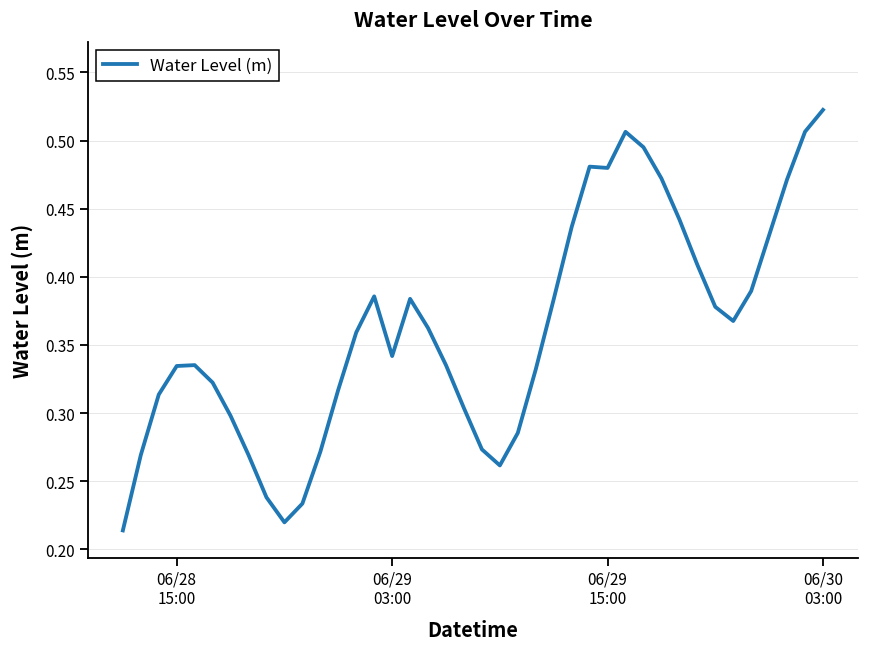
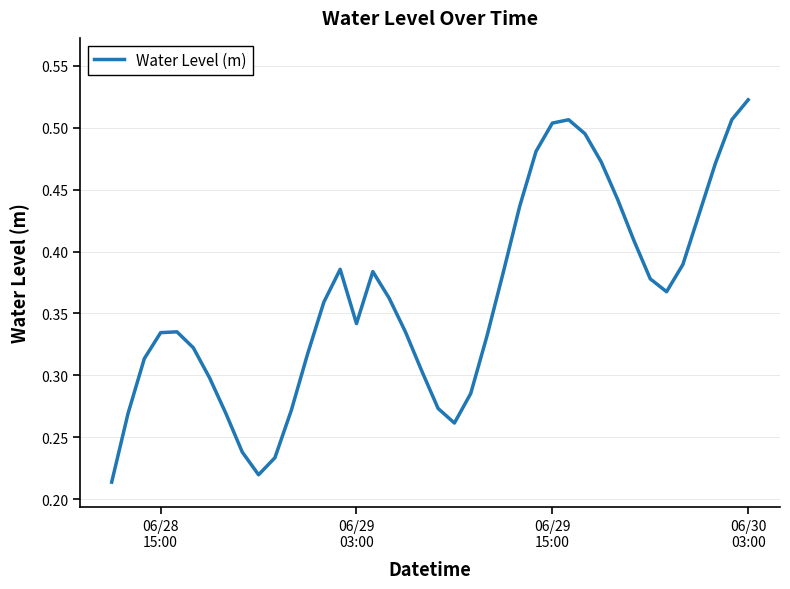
  {
    "06/28 15:00": 0.335,
    "06/29 03:00": 0.342,
-   "06/29 15:00": 0.480,
+   "06/29 15:00": 0.504,
    "06/30 03:00": 0.523
  }
